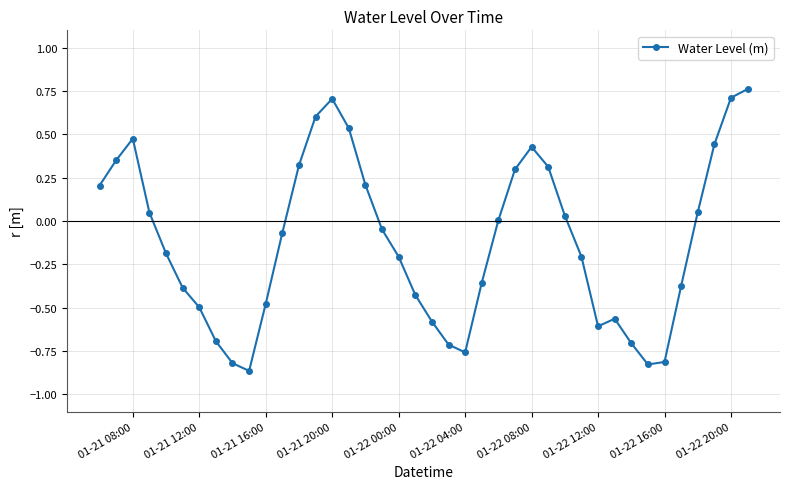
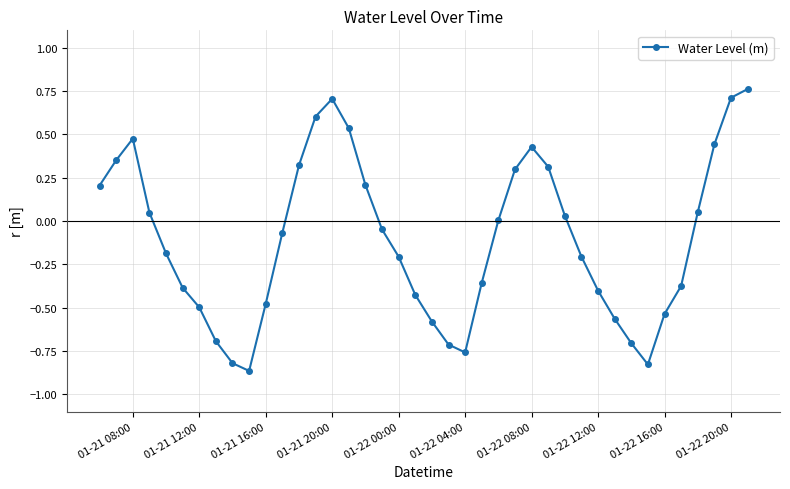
  {
    "01-21 08:00": 0.47,
    "01-21 12:00": -0.50,
    "01-21 16:00": -0.48,
    "01-21 20:00": 0.70,
    "01-22 00:00": -0.21,
    "01-22 04:00": -0.76,
    "01-22 08:00": 0.43,
-   "01-22 12:00": -0.61,
-   "01-22 16:00": -0.81,
+   "01-22 12:00": -0.40,
+   "01-22 16:00": -0.54,
    "01-22 20:00": 0.71
  }
